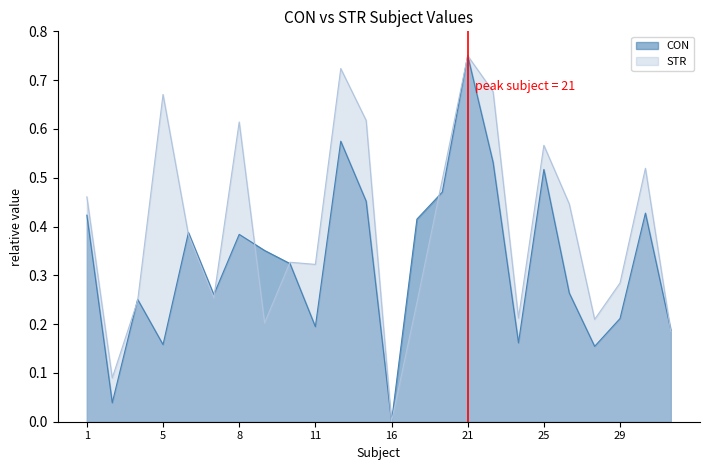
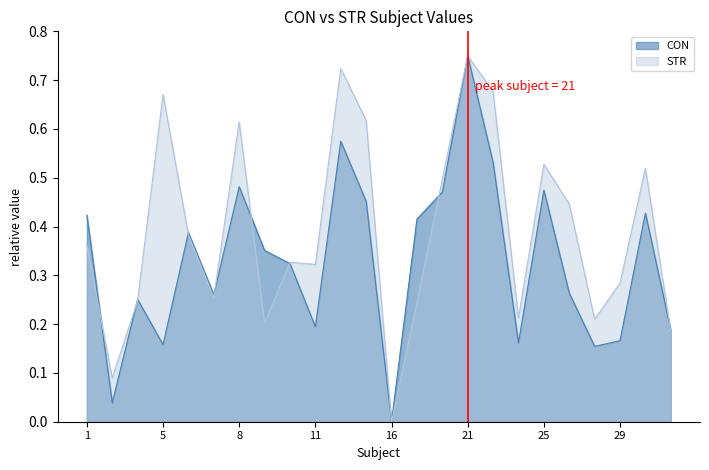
  {
    "CON": {
      "1": 0.42,
      "5": 0.16,
-     "8": 0.38,
+     "8": 0.48,
      "11": 0.19,
-     "25": 0.52,
-     "29": 0.21
+     "25": 0.47,
+     "29": 0.17
    },
    "STR": {
-     "1": 0.46,
+     "1": 0.36,
      "5": 0.67,
      "8": 0.61,
      "11": 0.32,
-     "25": 0.57,
+     "25": 0.53,
      "29": 0.28
    }
  }
